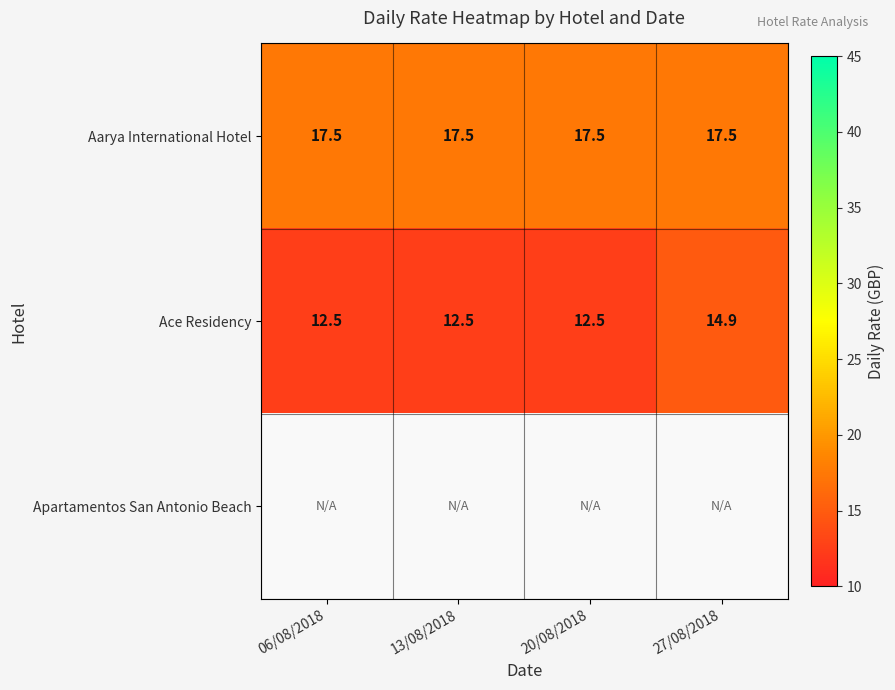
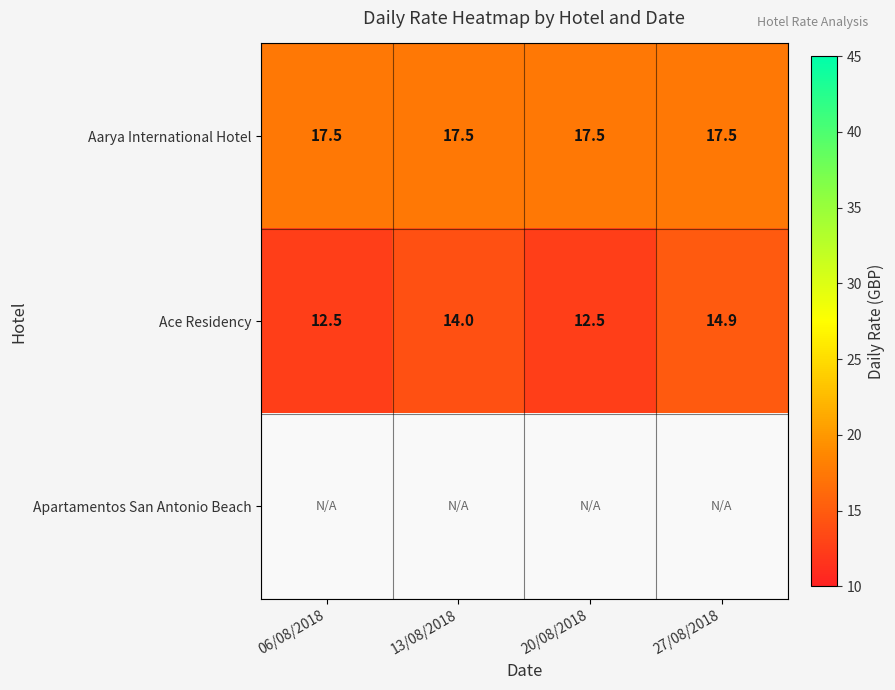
  {
    "Aarya International Hotel": {
      "06/08/2018": 17.5,
      "13/08/2018": 17.5,
      "20/08/2018": 17.5,
      "27/08/2018": 17.5
    },
    "Ace Residency": {
      "06/08/2018": 12.5,
-     "13/08/2018": 12.5,
+     "13/08/2018": 14.0,
      "20/08/2018": 12.5,
      "27/08/2018": 14.9
    }
  }
